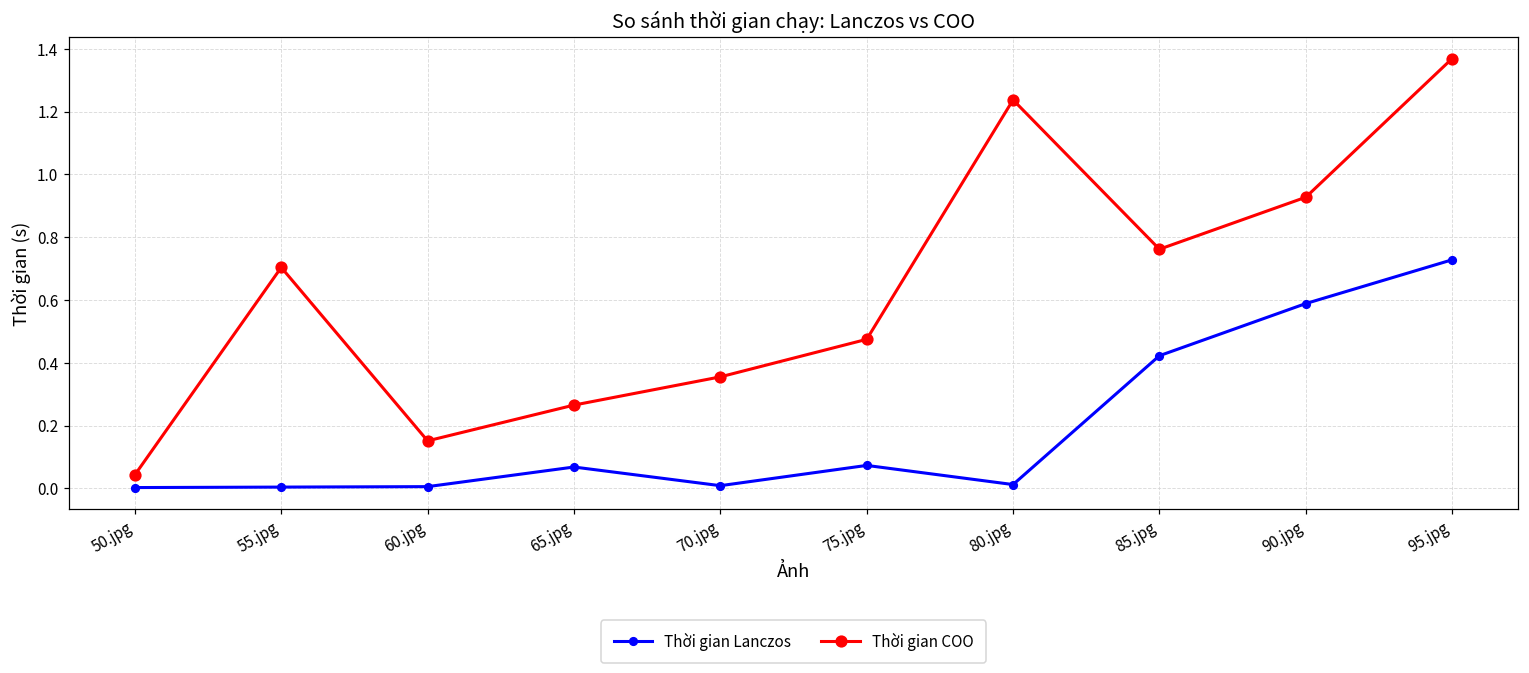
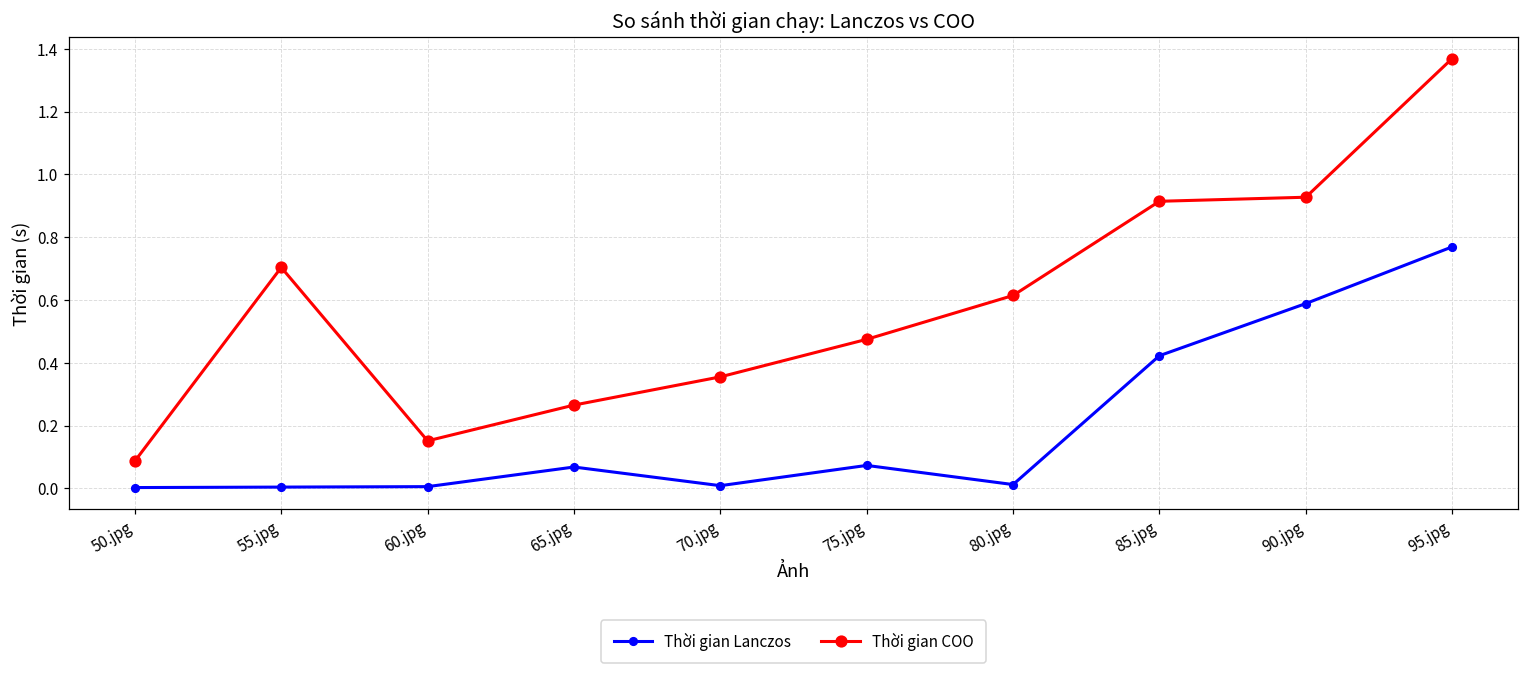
  {
    "Thời gian Lanczos": {
      "50.jpg": 0.00,
      "55.jpg": 0.00,
      "60.jpg": 0.01,
      "65.jpg": 0.07,
      "70.jpg": 0.01,
      "75.jpg": 0.07,
      "80.jpg": 0.01,
      "85.jpg": 0.42,
      "90.jpg": 0.59,
-     "95.jpg": 0.73
+     "95.jpg": 0.77
    },
    "Thời gian COO": {
-     "50.jpg": 0.04,
+     "50.jpg": 0.09,
      "55.jpg": 0.70,
      "60.jpg": 0.15,
      "65.jpg": 0.27,
      "70.jpg": 0.36,
      "75.jpg": 0.47,
-     "80.jpg": 1.24,
-     "85.jpg": 0.76,
+     "80.jpg": 0.61,
+     "85.jpg": 0.91,
      "90.jpg": 0.93,
      "95.jpg": 1.37
    }
  }
